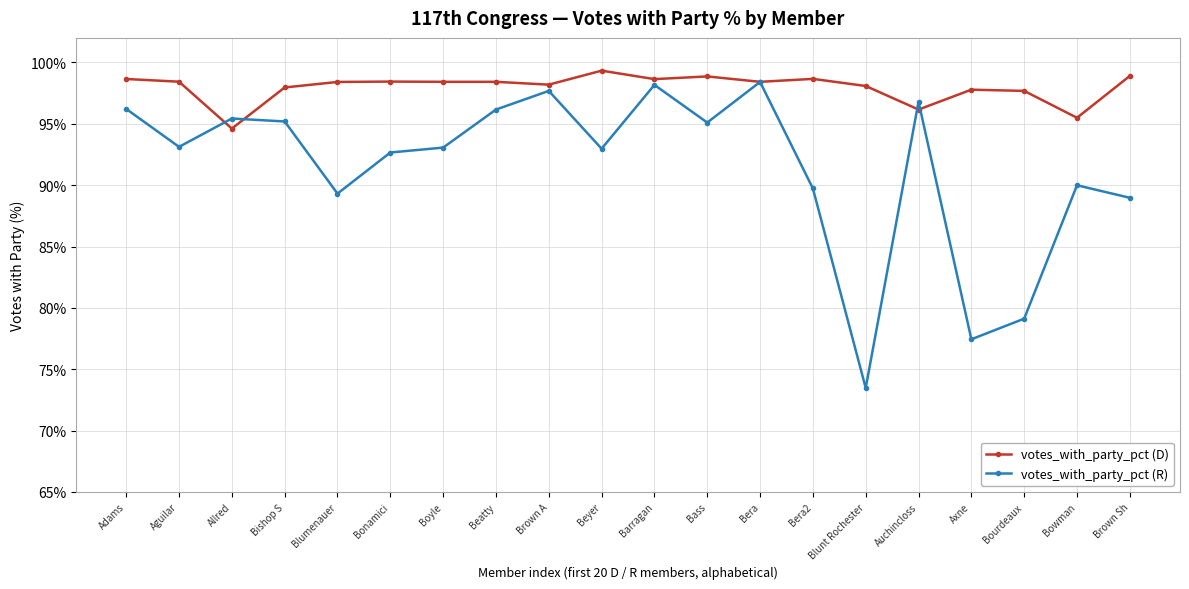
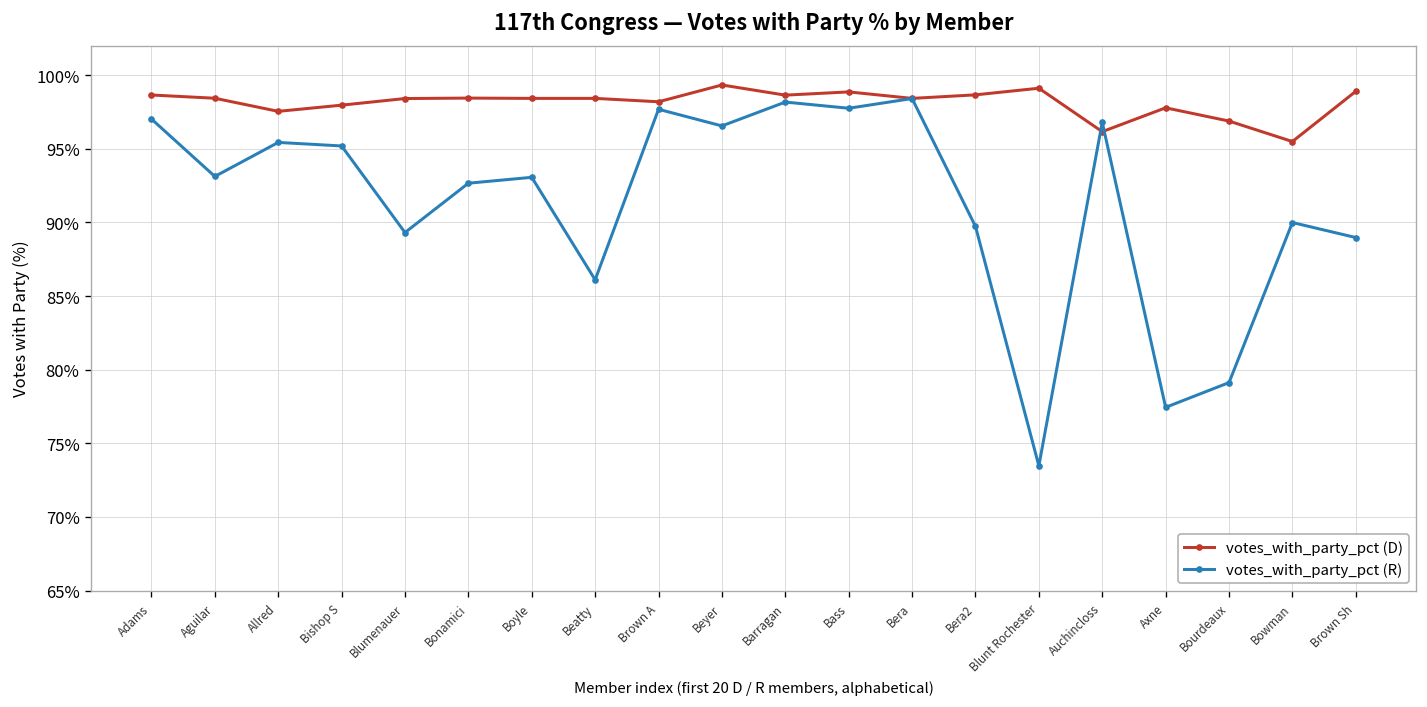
  {
    "votes_with_party_pct (D)": {
      "Adams": "98.7%",
      "Aguilar": "98.4%",
-     "Allred": "94.6%",
+     "Allred": "97.5%",
      "Bishop S": "98.0%",
      "Blumenauer": "98.4%",
      "Bonamici": "98.4%",
      "Boyle": "98.4%",
      "Beatty": "98.4%",
      "Brown A": "98.2%",
      "Beyer": "99.3%",
      "Barragan": "98.6%",
      "Bass": "98.9%",
      "Bera2": "98.7%",
-     "Blunt Rochester": "98.1%",
+     "Blunt Rochester": "99.1%",
      "Auchincloss": "96.2%",
      "Axne": "97.8%",
-     "Bourdeaux": "97.7%",
+     "Bourdeaux": "96.9%",
      "Bowman": "95.5%",
      "Brown Sh": "98.9%"
    },
    "votes_with_party_pct (R)": {
-     "Adams": "96.2%",
+     "Adams": "97.0%",
      "Aguilar": "93.1%",
      "Allred": "95.4%",
      "Bishop S": "95.2%",
      "Blumenauer": "89.3%",
      "Bonamici": "92.7%",
      "Boyle": "93.1%",
-     "Beatty": "96.2%",
+     "Beatty": "86.1%",
      "Brown A": "97.7%",
-     "Beyer": "93.0%",
+     "Beyer": "96.6%",
      "Barragan": "98.2%",
-     "Bass": "95.1%",
+     "Bass": "97.8%",
      "Bera2": "89.7%",
      "Blunt Rochester": "73.5%",
      "Auchincloss": "96.8%",
      "Axne": "77.4%",
      "Bourdeaux": "79.1%",
      "Bowman": "90.0%",
      "Brown Sh": "89.0%"
    }
  }
